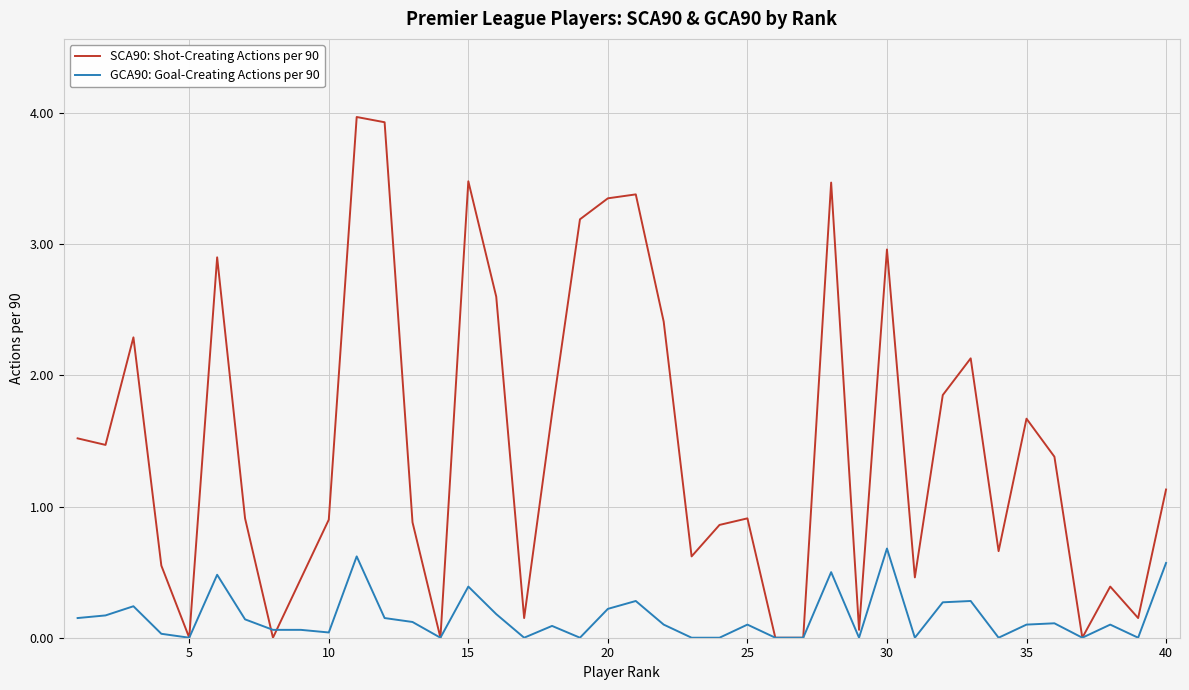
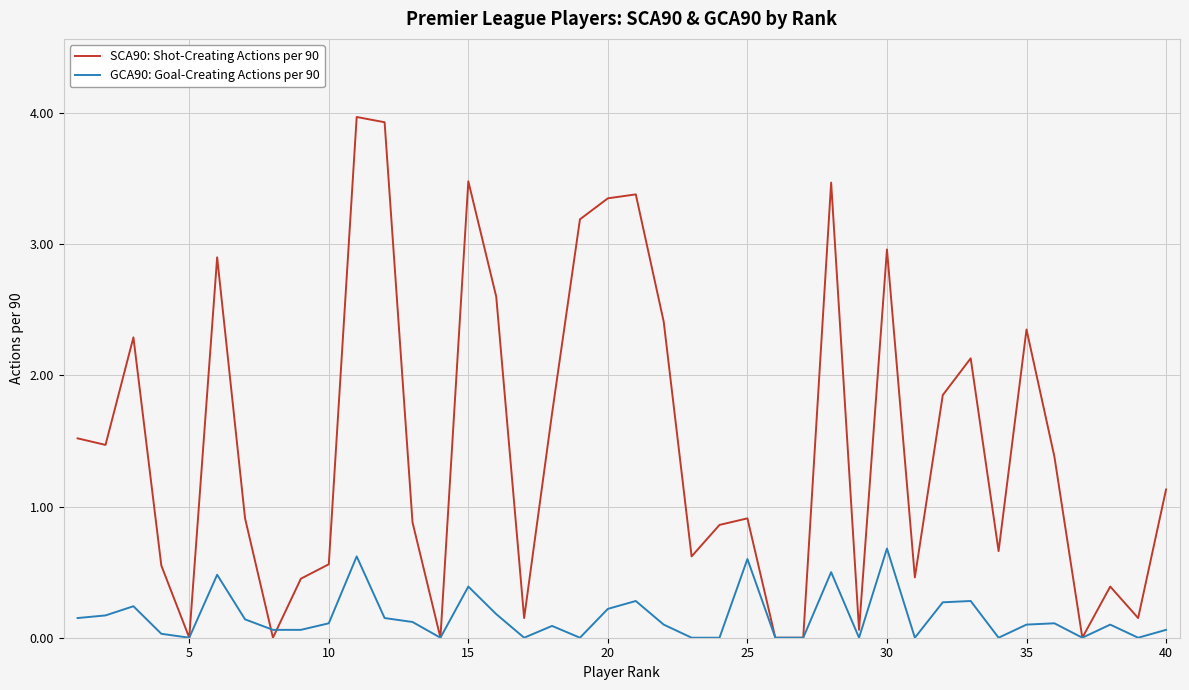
  {
    "SCA90: Shot-Creating Actions per 90": {
-     "10": 0.90,
+     "10": 0.56,
      "15": 3.48,
      "20": 3.35,
      "25": 0.91,
      "30": 2.96,
-     "35": 1.67,
+     "35": 2.35,
      "40": 1.13
    },
    "GCA90: Goal-Creating Actions per 90": {
-     "10": 0.04,
+     "10": 0.11,
      "15": 0.39,
      "20": 0.22,
-     "25": 0.1,
+     "25": 0.6,
      "30": 0.68,
      "35": 0.10,
-     "40": 0.57
+     "40": 0.06
    }
  }
